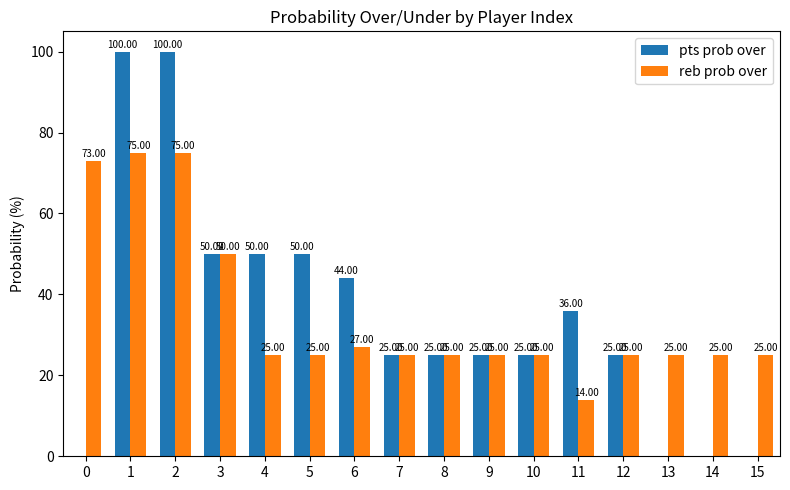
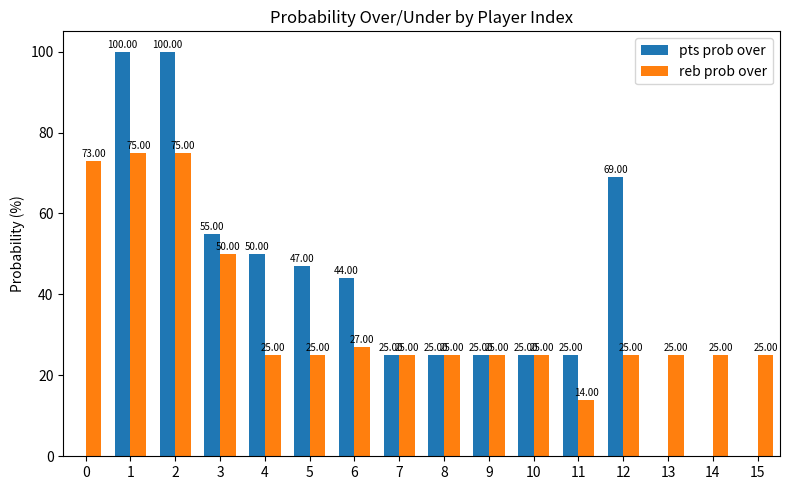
  {
    "pts prob over": {
      "1": 100.00,
      "2": 100.00,
-     "3": 50.00,
+     "3": 55.00,
      "4": 50.00,
-     "5": 50.00,
+     "5": 47.00,
      "6": 44.00,
-     "11": 36.00,
-     "12": 25.00
+     "11": 25.00,
+     "12": 69.00
    },
    "reb prob over": {
      "0": 73.00,
      "1": 75.00,
      "2": 75.00,
      "4": 25.00,
      "5": 25.00,
      "6": 27.00,
      "11": 14.00,
      "13": 25.00,
      "14": 25.00,
      "15": 25.00
    }
  }
